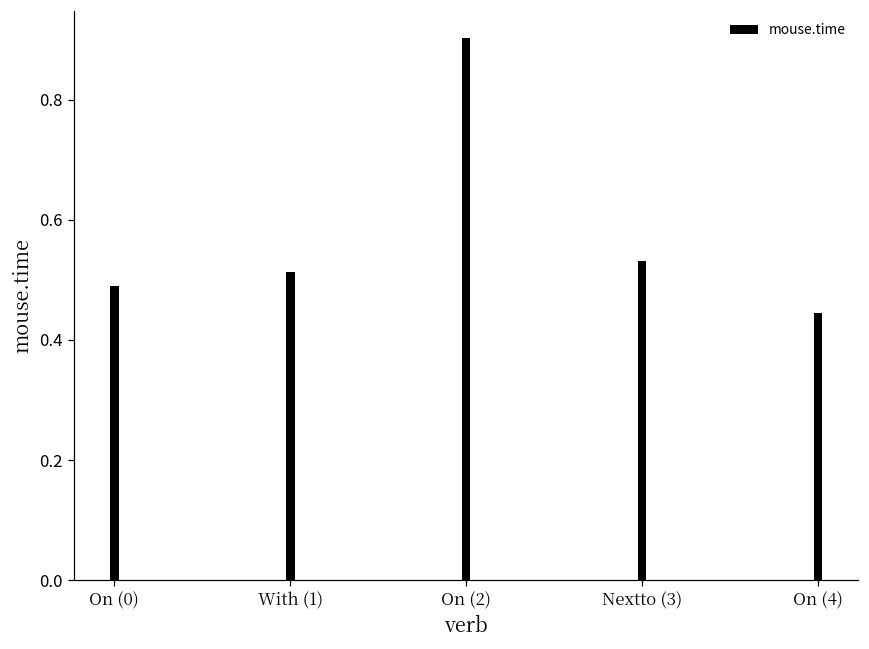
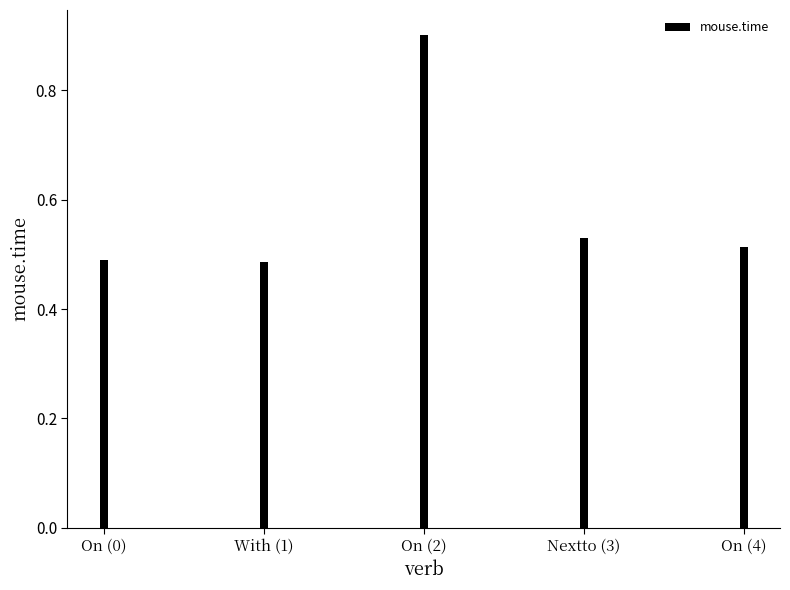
  {
    "On (0)": 0.49,
-   "With (1)": 0.51,
+   "With (1)": 0.49,
    "On (2)": 0.90,
    "Nextto (3)": 0.53,
-   "On (4)": 0.45
+   "On (4)": 0.51
  }
